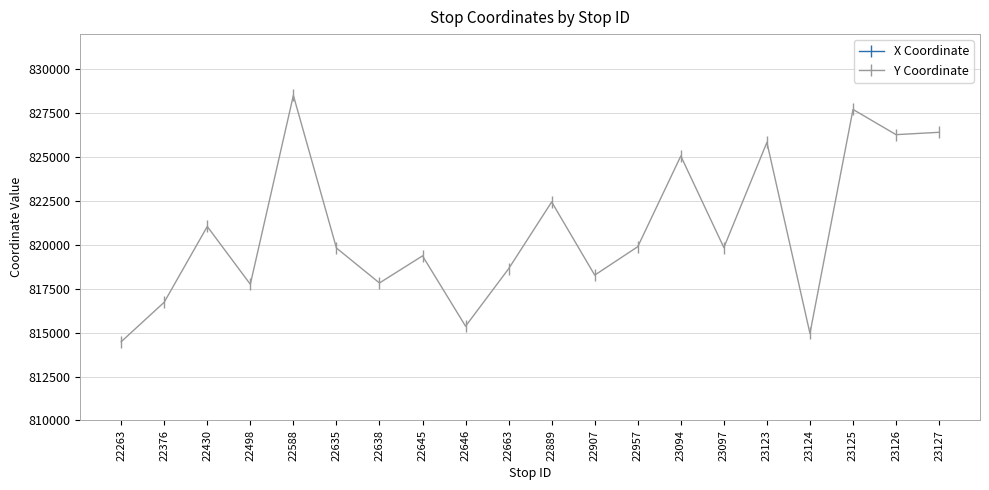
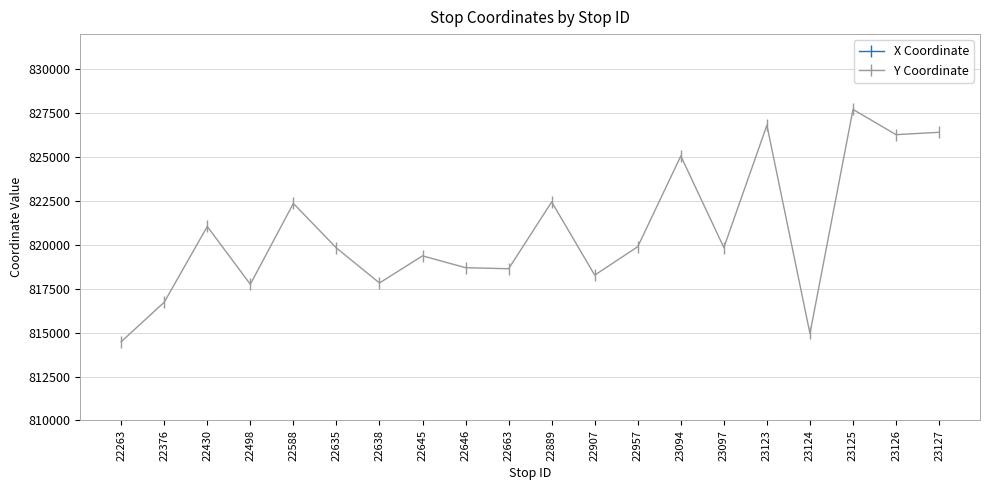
  {
    "Y Coordinate": {
      "22263": 814500,
      "22376": 816700,
      "22430": 821000,
      "22498": 817800,
-     "22588": 828500,
+     "22588": 822400,
      "22635": 819800,
      "22638": 817800,
      "22645": 819400,
-     "22646": 815400,
+     "22646": 818700,
      "22663": 818600,
      "22889": 822400,
      "22907": 818300,
      "22957": 819900,
      "23094": 825100,
      "23097": 819800,
-     "23123": 825800,
+     "23123": 826800,
      "23124": 815000,
      "23125": 827700,
      "23126": 826300,
      "23127": 826400
    }
  }
